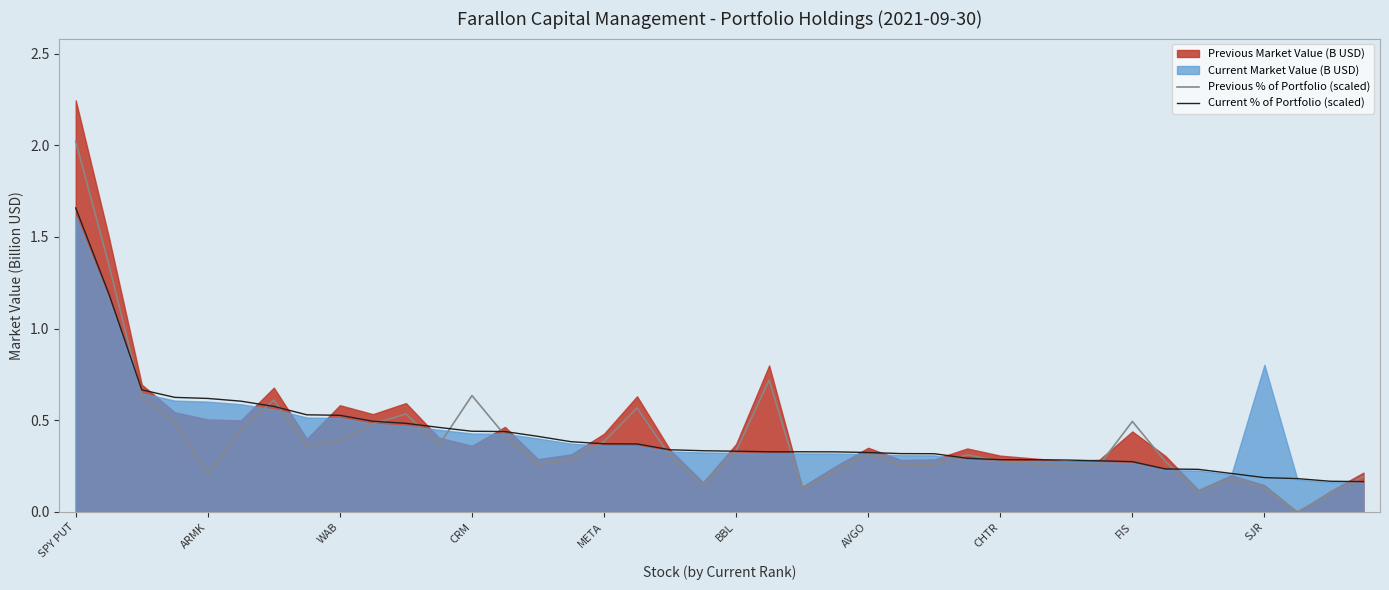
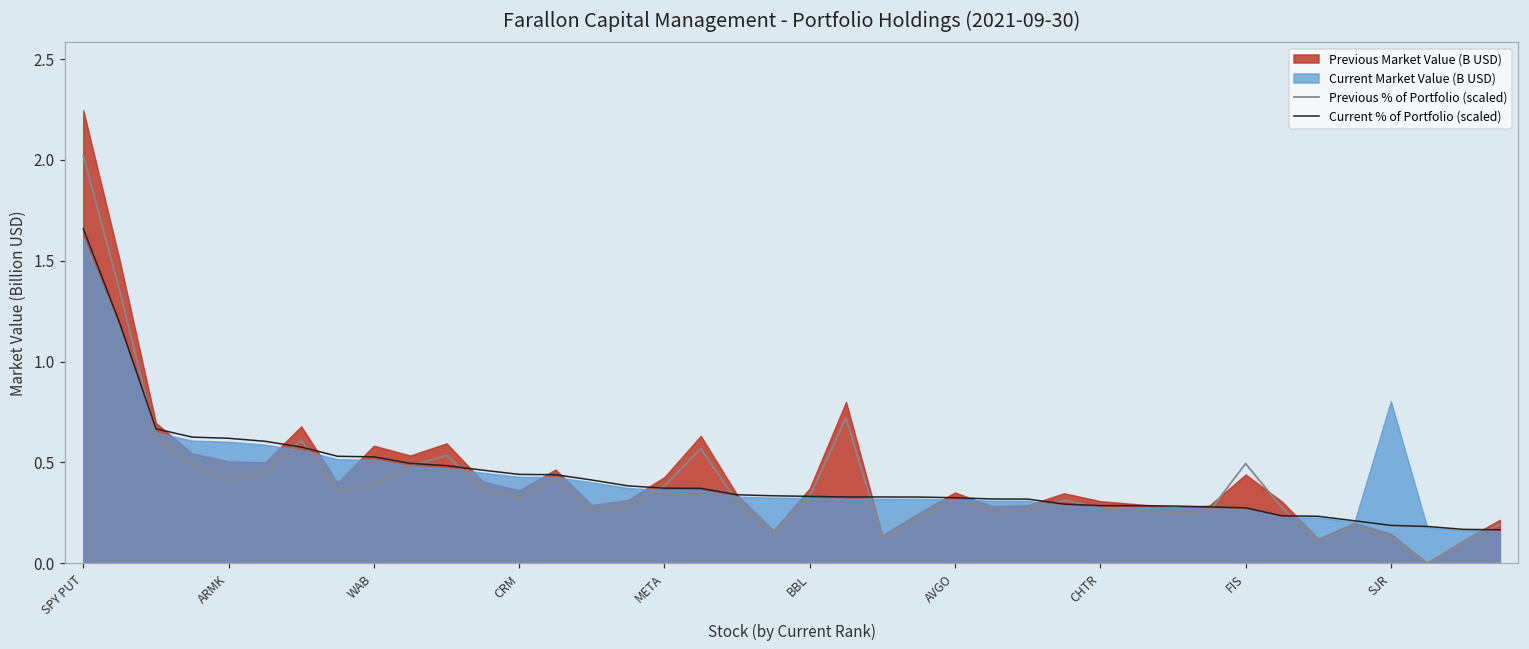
  {
    "Previous % of Portfolio (scaled)": {
      "SPY PUT": 2.02,
-     "ARMK": 0.20,
+     "ARMK": 0.41,
      "WAB": 0.39,
-     "CRM": 0.64,
+     "CRM": 0.32,
      "FIS": 0.49,
      "SJR": 0.13
    },
    "Previous Market Value (B USD)": {
      "SPY PUT": 2.25,
      "ARMK": 0.50,
      "WAB": 0.58,
      "CRM": 0.36,
      "META": 0.43,
      "BBL": 0.37,
      "AVGO": 0.35,
      "CHTR": 0.31,
      "FIS": 0.44,
      "SJR": 0.15
    },
    "Current % of Portfolio (scaled)": {
      "SPY PUT": 1.66,
      "ARMK": 0.62,
      "WAB": 0.53,
      "SJR": 0.19
    },
    "Current Market Value (B USD)": {
      "SPY PUT": 1.61,
      "ARMK": 0.60,
      "WAB": 0.51,
      "SJR": 0.80
    }
  }
